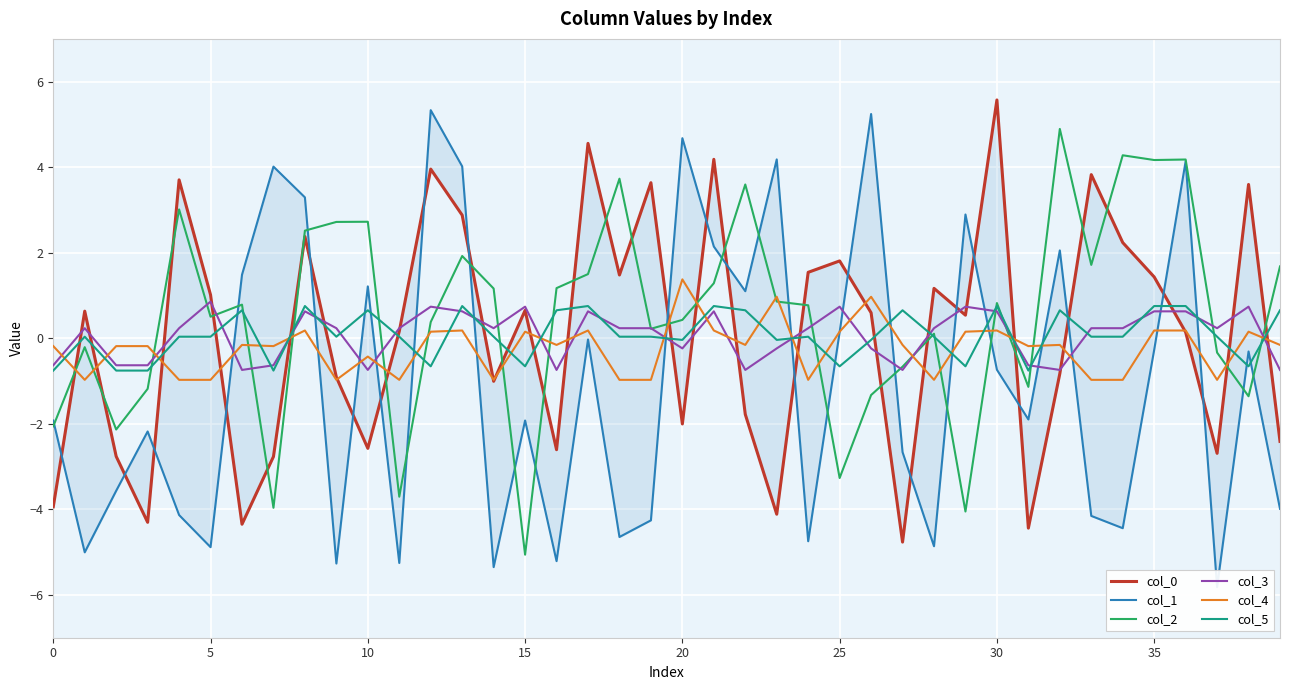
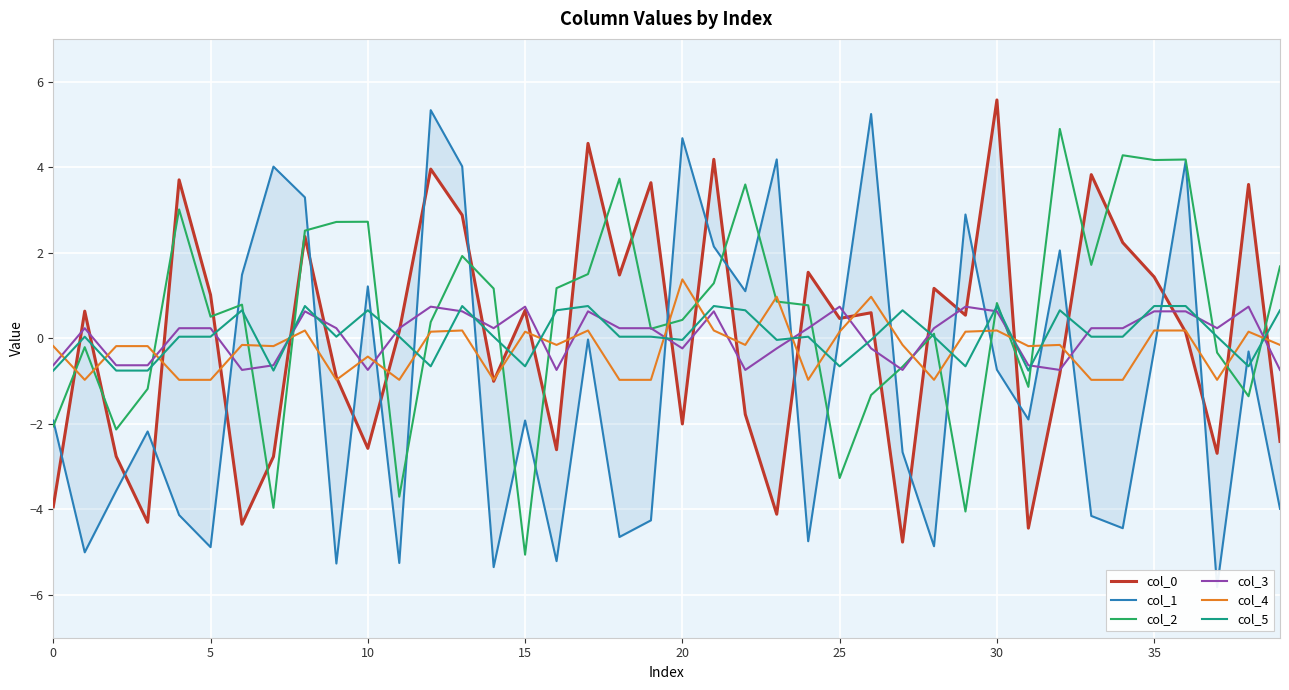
  {
    "col_0": {
      "0": -3.9,
      "10": -2.6,
      "20": -2.0,
-     "25": 1.8
+     "25": 0.5
    },
    "col_3": {
      "0": -0.6,
-     "5": 0.9,
+     "5": 0.2,
      "10": -0.7,
      "15": 0.7,
      "20": -0.2,
      "25": 0.7,
      "30": 0.6,
      "35": 0.6
    },
    "col_4": {
      "0": -0.2,
      "5": -1.0,
      "10": -0.4,
      "15": 0.2,
      "20": 1.4,
      "30": 0.2,
      "35": 0.2
    }
  }
